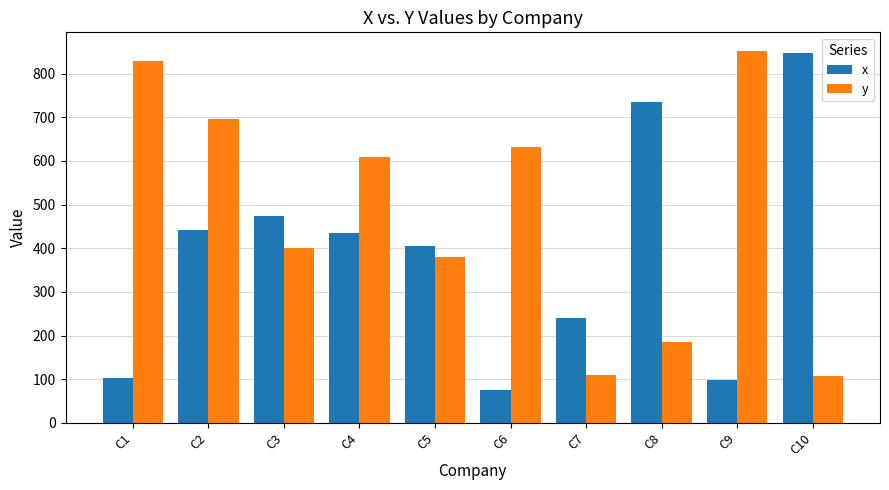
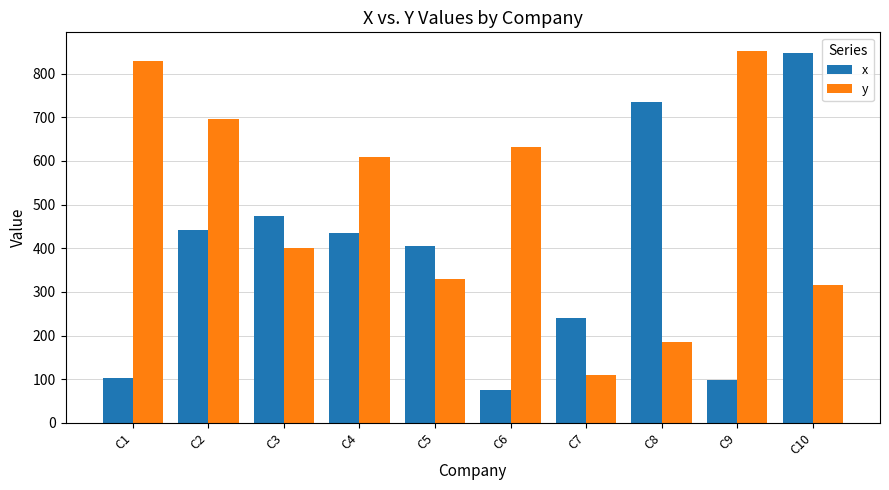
  {
    "x": {
      "C1": 100,
      "C2": 440,
      "C3": 470,
      "C4": 440,
      "C5": 410,
      "C6": 80,
      "C7": 240,
      "C8": 740,
      "C9": 100,
      "C10": 850
    },
    "y": {
      "C1": 830,
      "C2": 700,
      "C3": 400,
      "C4": 610,
-     "C5": 380,
+     "C5": 330,
      "C6": 630,
      "C7": 110,
      "C8": 190,
      "C9": 850,
-     "C10": 110
+     "C10": 320
    }
  }
